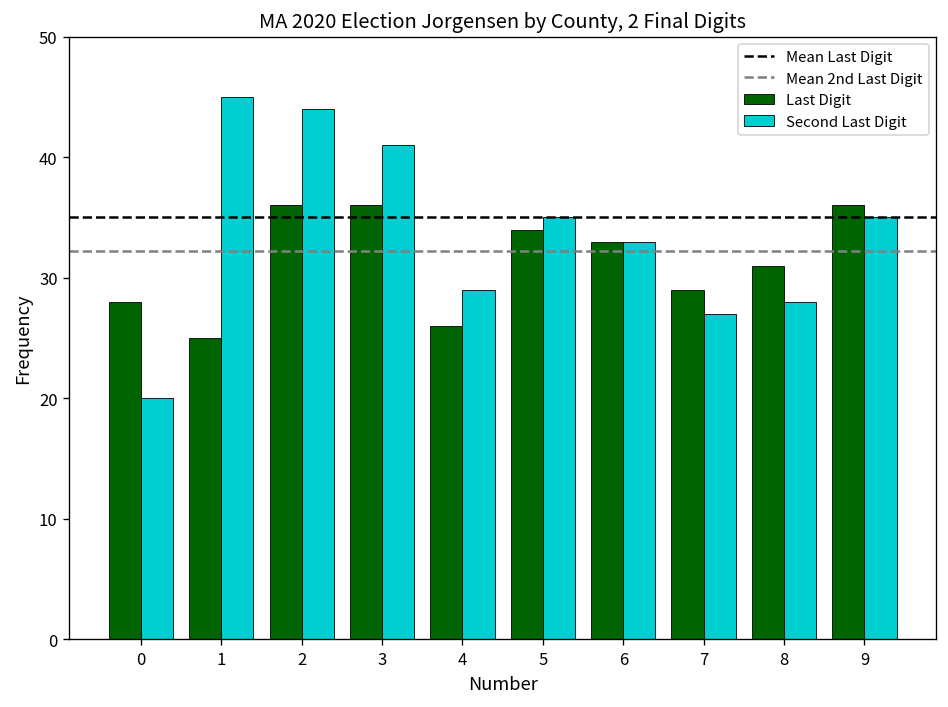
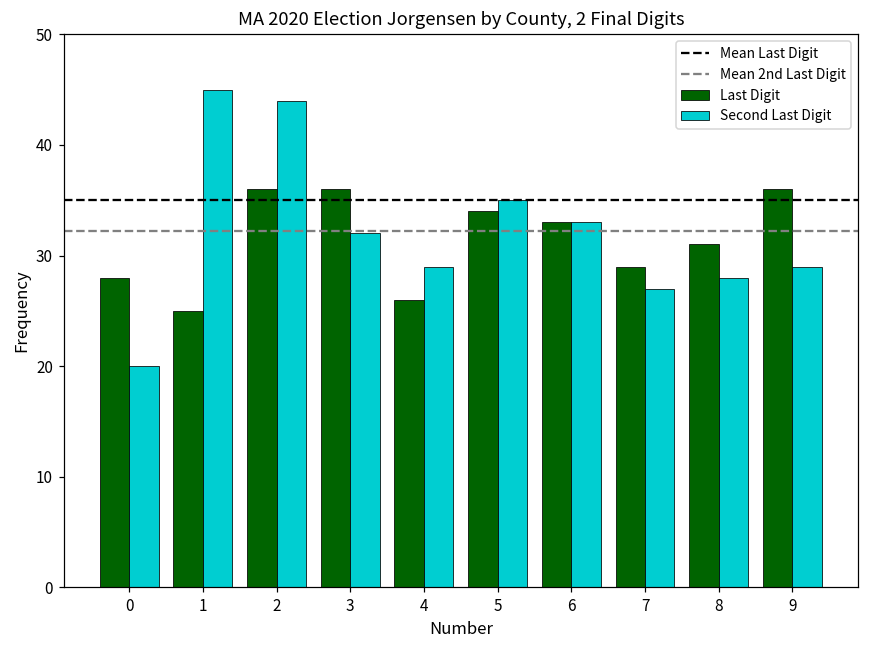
  {
    "Last Digit": {
      "0": 28,
      "1": 25,
      "2": 36,
      "3": 36,
      "4": 26,
      "5": 34,
      "6": 33,
      "7": 29,
      "8": 31,
      "9": 36
    },
    "Second Last Digit": {
      "0": 20,
      "1": 45,
      "2": 44,
-     "3": 41,
+     "3": 32,
      "4": 29,
      "5": 35,
      "6": 33,
      "7": 27,
      "8": 28,
-     "9": 35
+     "9": 29
    }
  }
